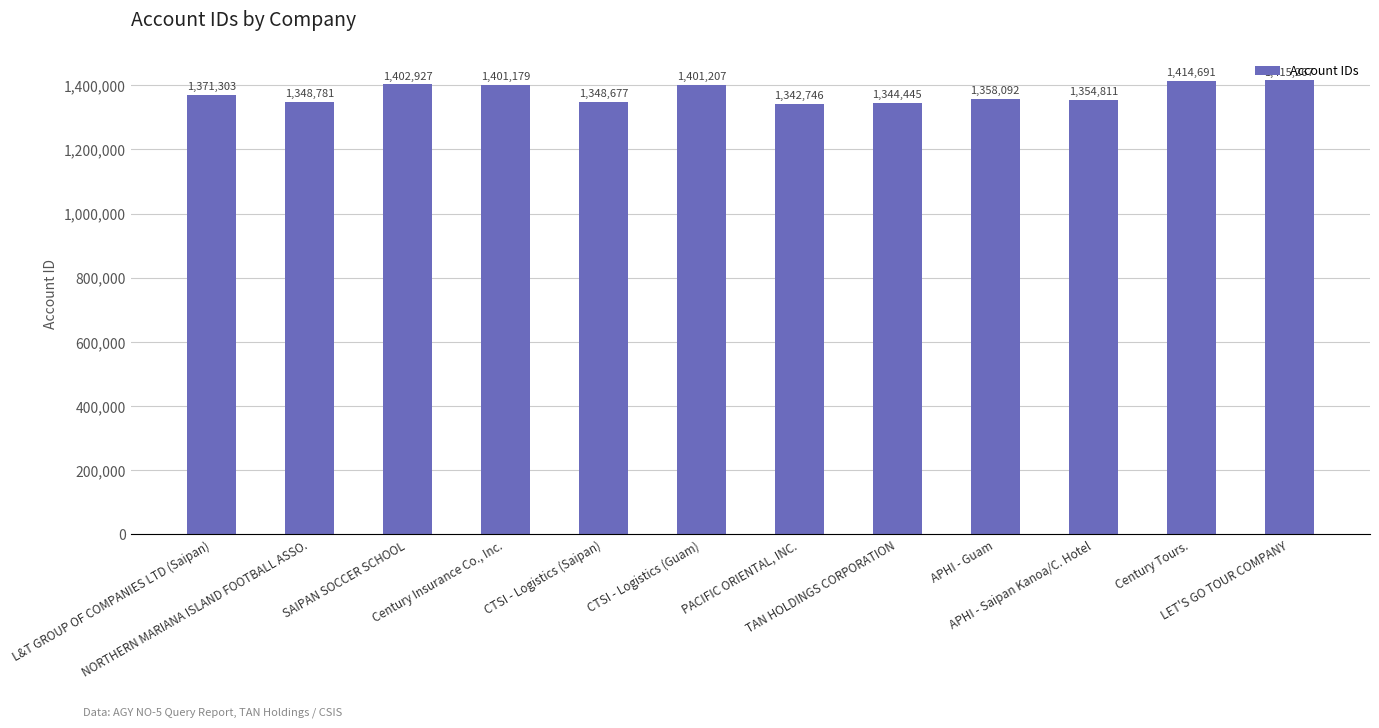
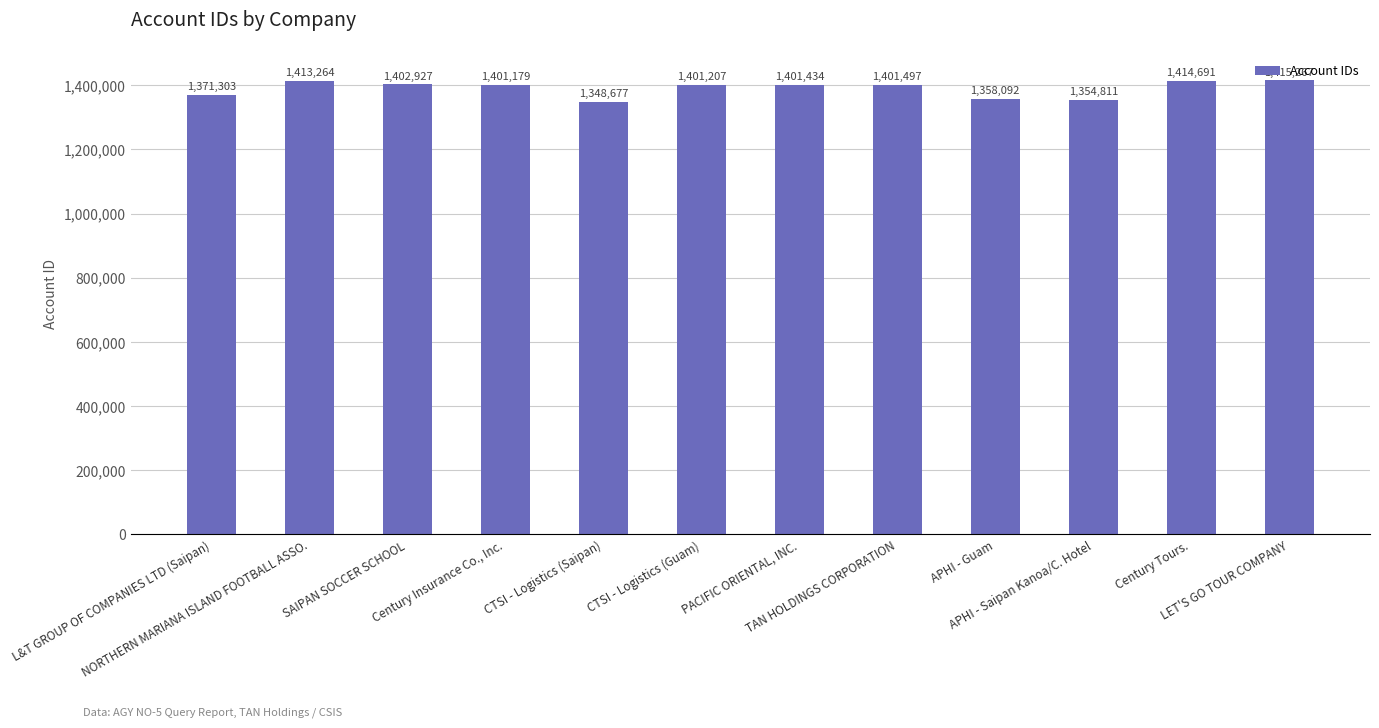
  {
    "L&T GROUP OF COMPANIES LTD (Saipan)": "1,371,303",
-   "NORTHERN MARIANA ISLAND FOOTBALL ASSO.": "1,348,781",
+   "NORTHERN MARIANA ISLAND FOOTBALL ASSO.": "1,413,264",
    "SAIPAN SOCCER SCHOOL": "1,402,927",
    "Century Insurance Co., Inc.": "1,401,179",
    "CTSI - Logistics (Saipan)": "1,348,677",
    "CTSI - Logistics (Guam)": "1,401,207",
-   "PACIFIC ORIENTAL, INC.": "1,342,746",
-   "TAN HOLDINGS CORPORATION": "1,344,445",
+   "PACIFIC ORIENTAL, INC.": "1,401,434",
+   "TAN HOLDINGS CORPORATION": "1,401,497",
    "APHI - Guam": "1,358,092",
    "APHI - Saipan Kanoa/C. Hotel": "1,354,811",
    "Century Tours.": "1,414,691",
    "LET'S GO TOUR COMPANY": "1,415,267"
  }
